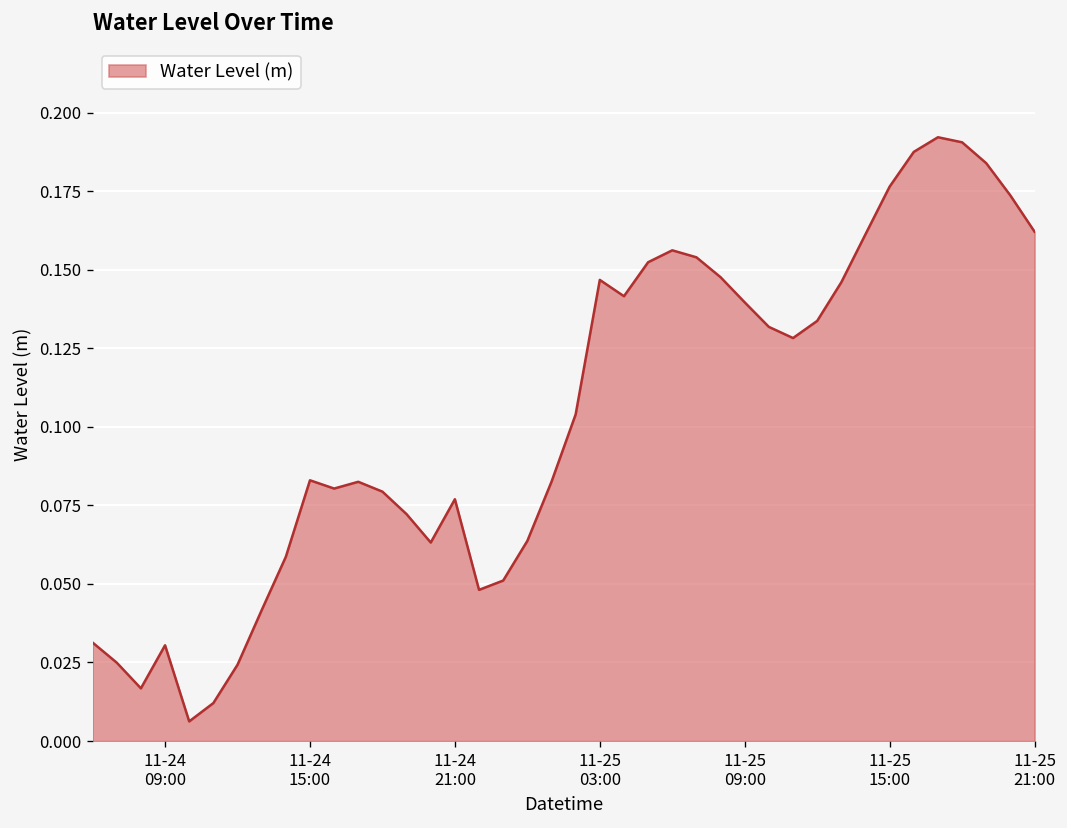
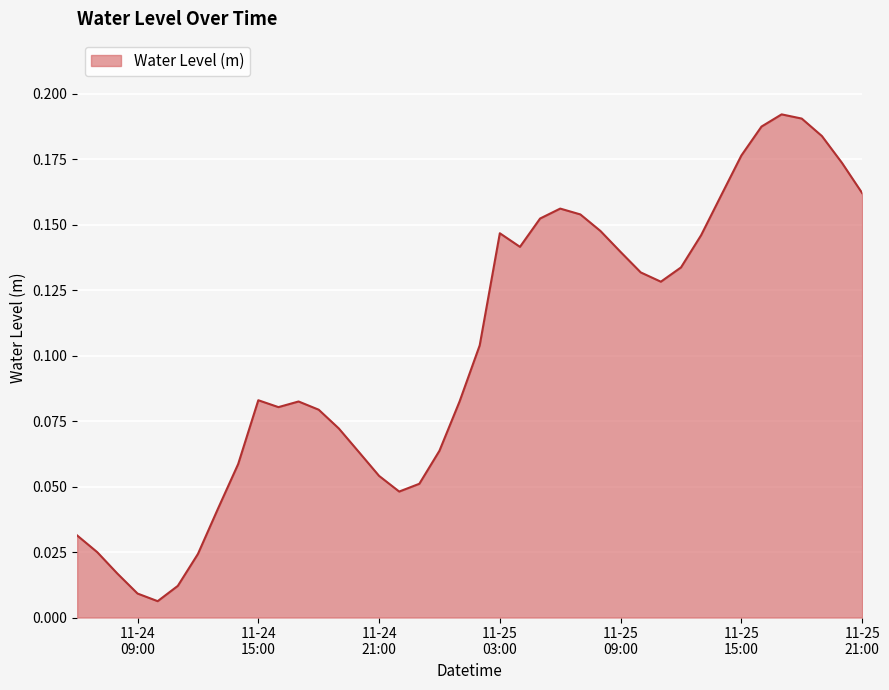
  {
-   "11-24 09:00": 0.030,
+   "11-24 09:00": 0.009,
    "11-24 15:00": 0.083,
-   "11-24 21:00": 0.077,
+   "11-24 21:00": 0.054,
    "11-25 03:00": 0.147,
    "11-25 09:00": 0.140,
    "11-25 15:00": 0.176,
    "11-25 21:00": 0.162
  }
